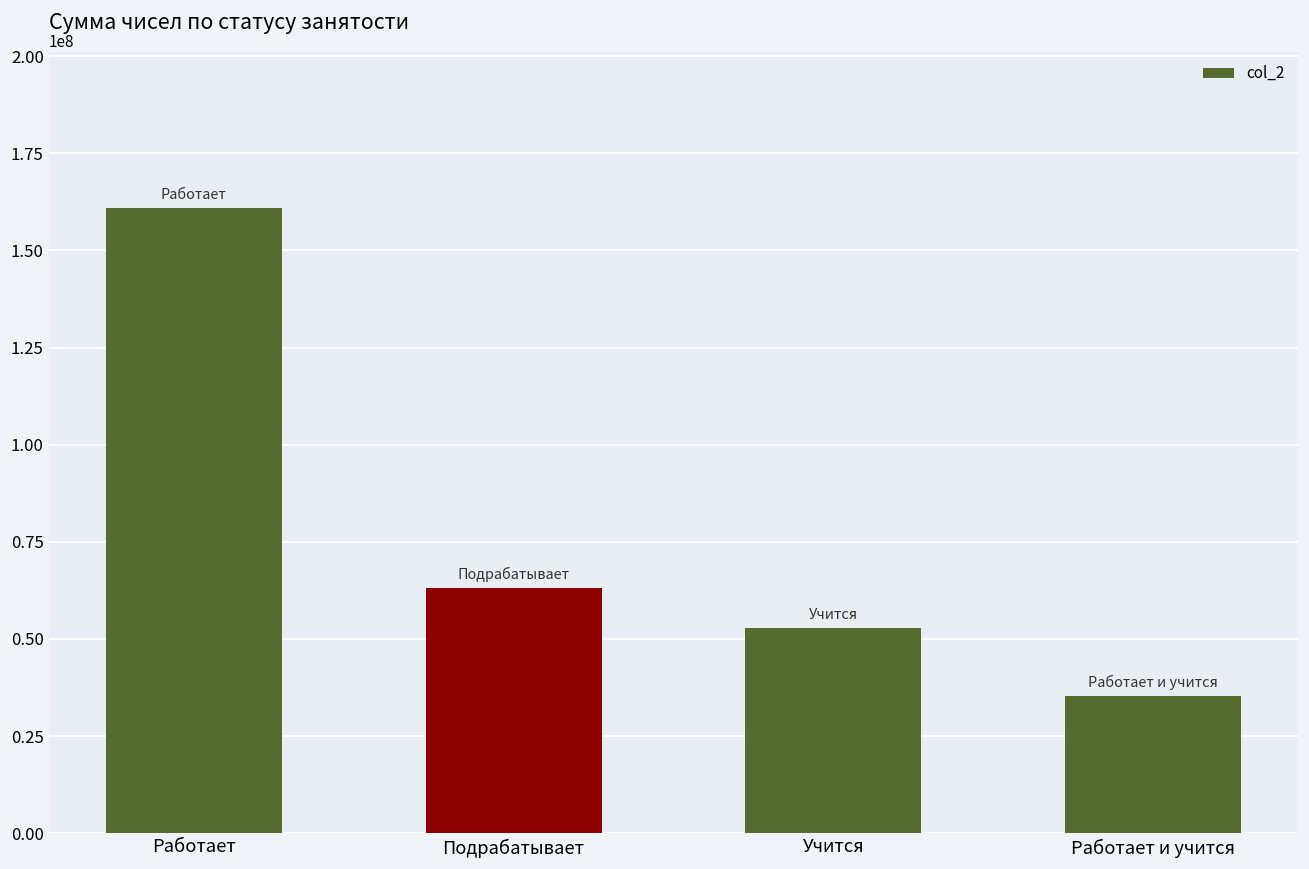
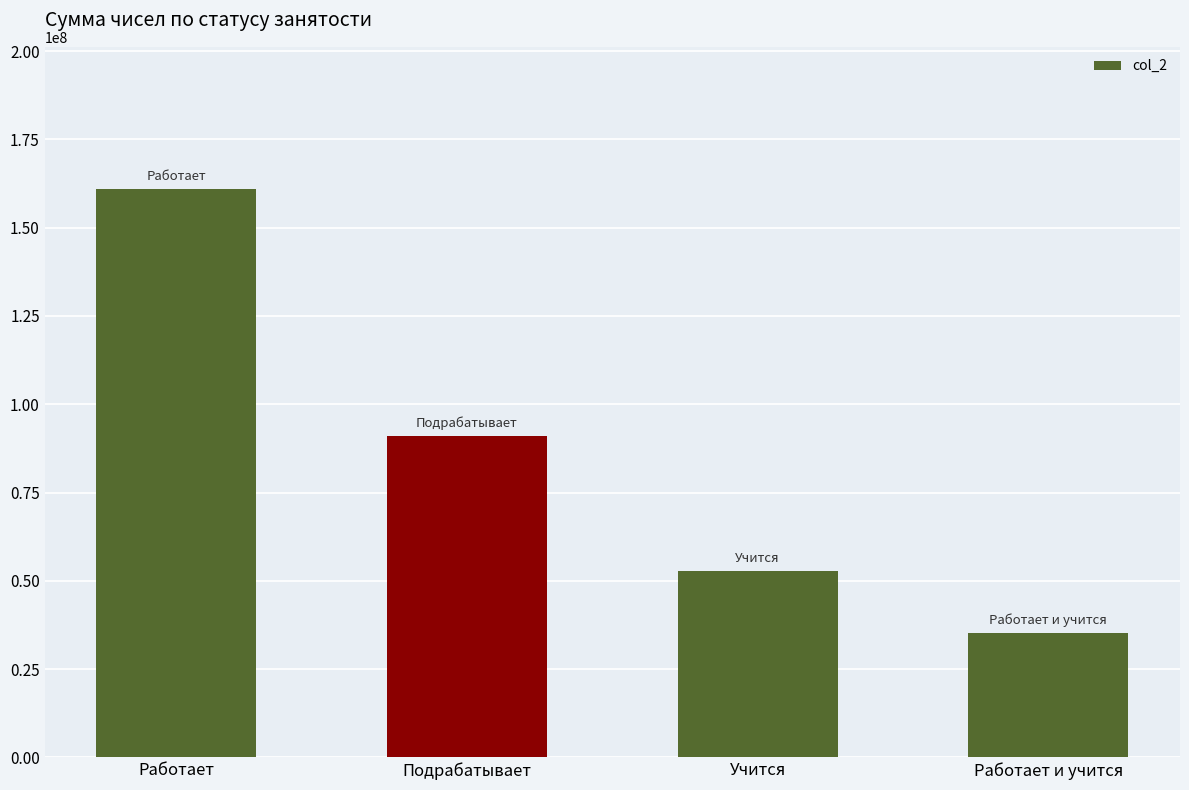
  {
    "Работает": 161000000,
-   "Подрабатывает": 63000000,
+   "Подрабатывает": 91000000,
    "Учится": 53000000,
    "Работает и учится": 35000000
  }
